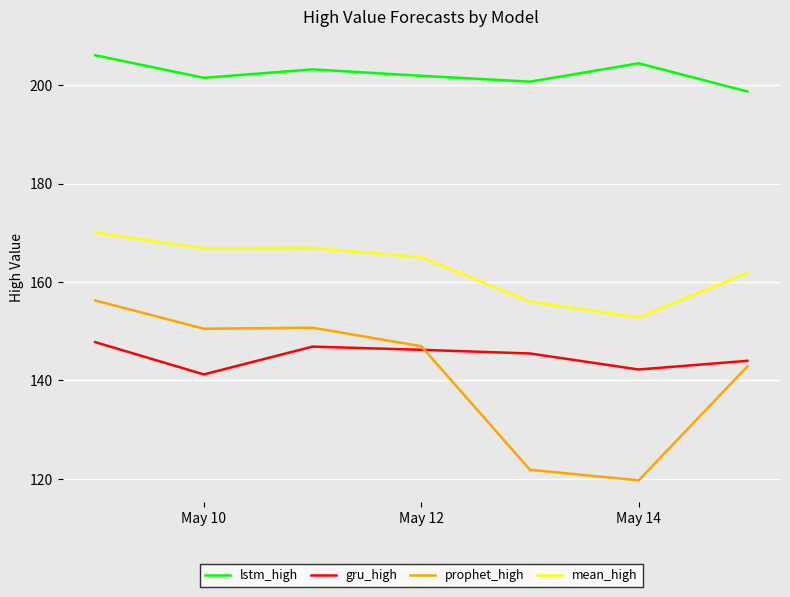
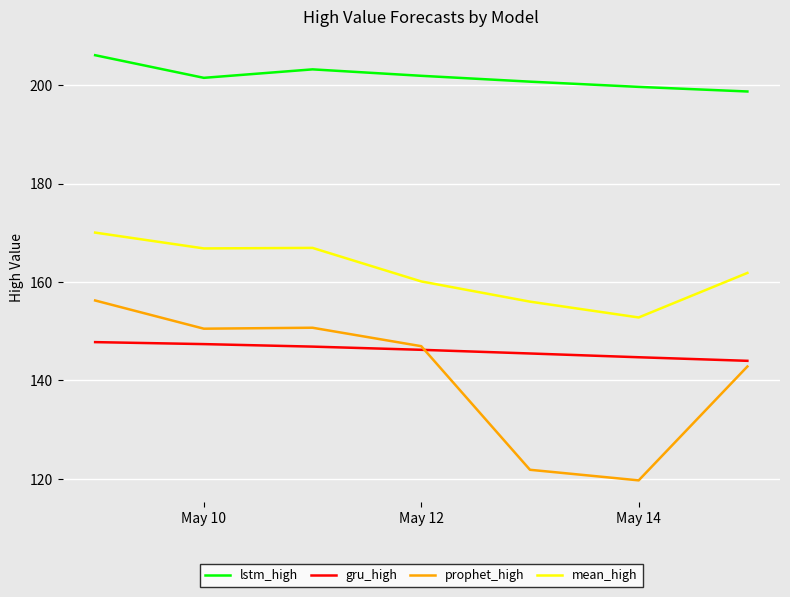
  {
    "lstm_high": {
      "May 10": 201,
      "May 12": 202,
-     "May 14": 204
+     "May 14": 200
    },
    "gru_high": {
-     "May 10": 141,
+     "May 10": 147,
      "May 12": 146,
-     "May 14": 142
+     "May 14": 145
    },
    "prophet_high": {
      "May 10": 151,
      "May 12": 147,
      "May 14": 120
    },
    "mean_high": {
      "May 10": 167,
-     "May 12": 165,
+     "May 12": 160,
      "May 14": 153
    }
  }
